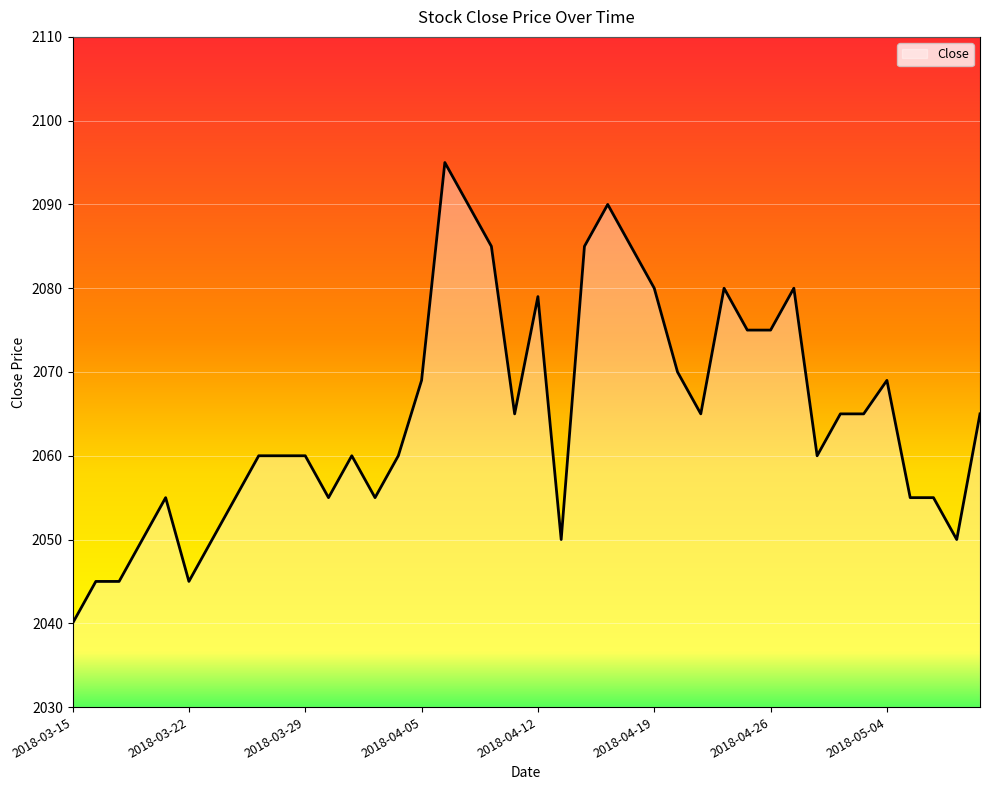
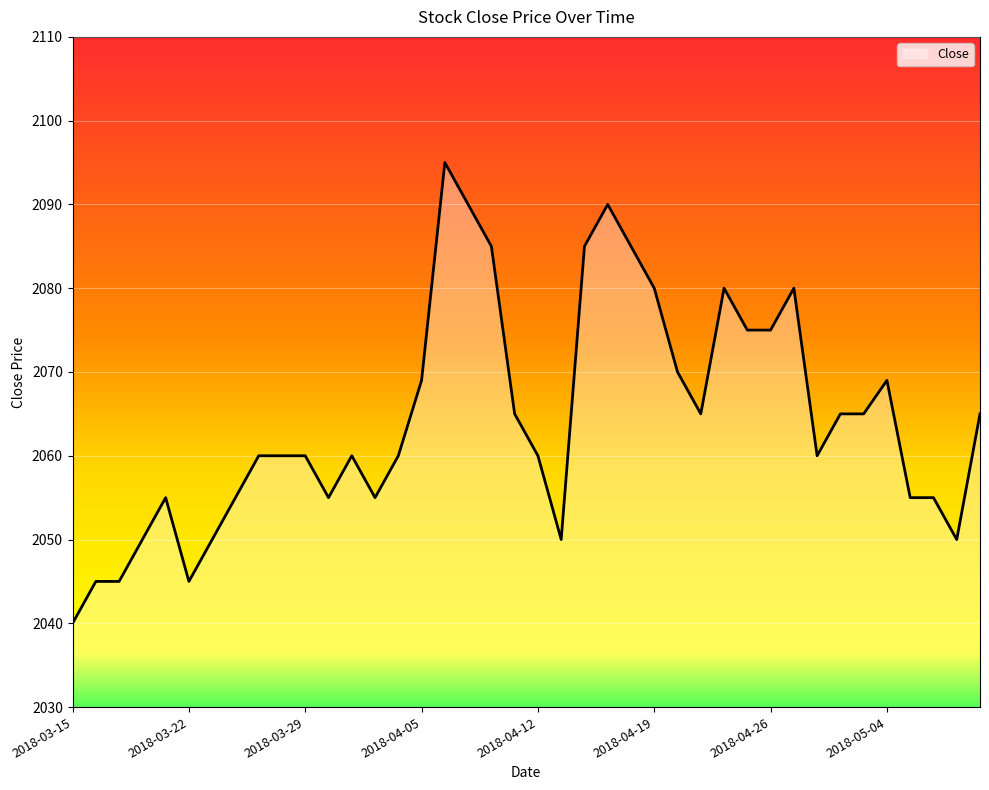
  {
    "2018-03-15": 2040,
    "2018-03-22": 2045,
    "2018-03-29": 2060,
    "2018-04-05": 2069,
-   "2018-04-12": 2079,
+   "2018-04-12": 2060,
    "2018-04-19": 2080,
    "2018-04-26": 2075,
    "2018-05-04": 2069
  }
